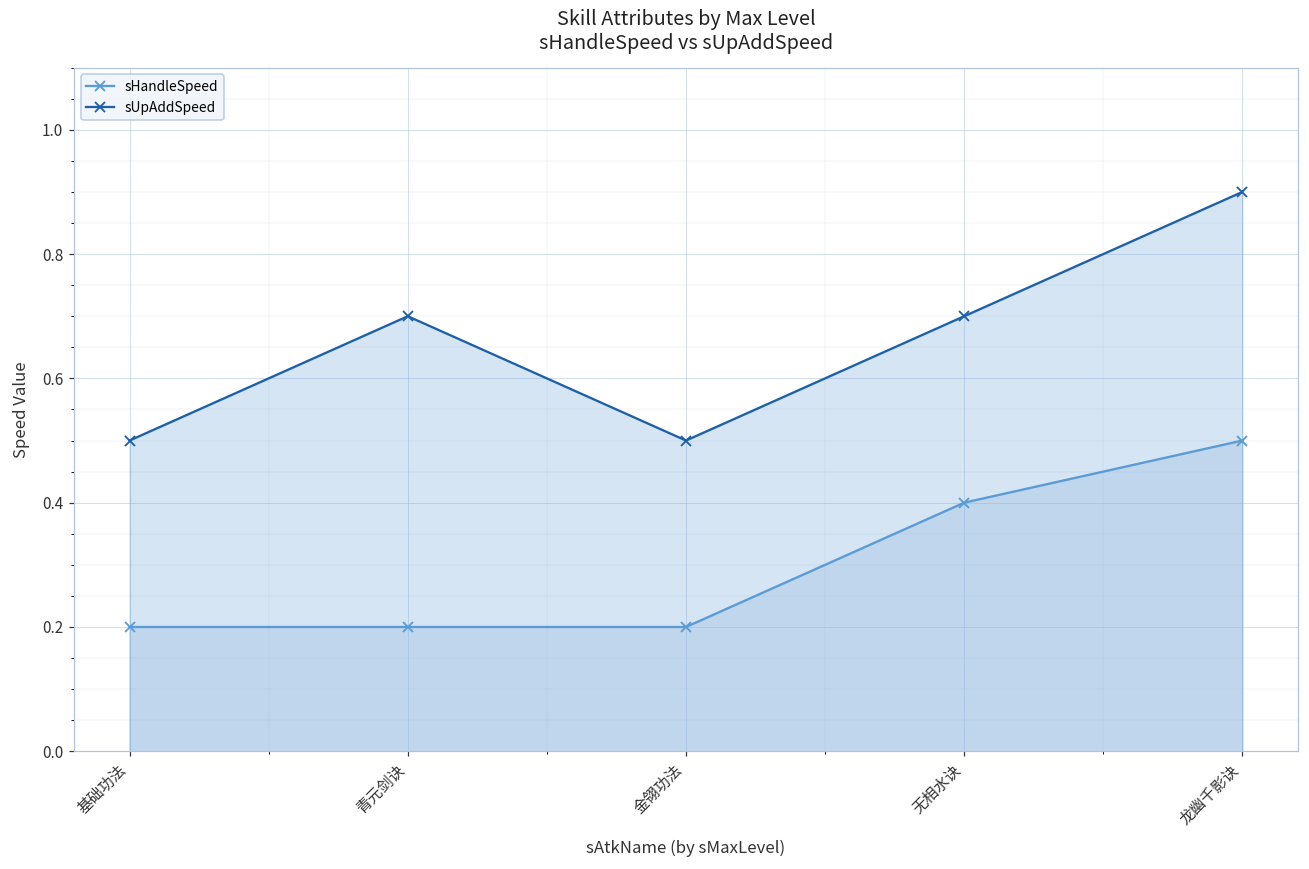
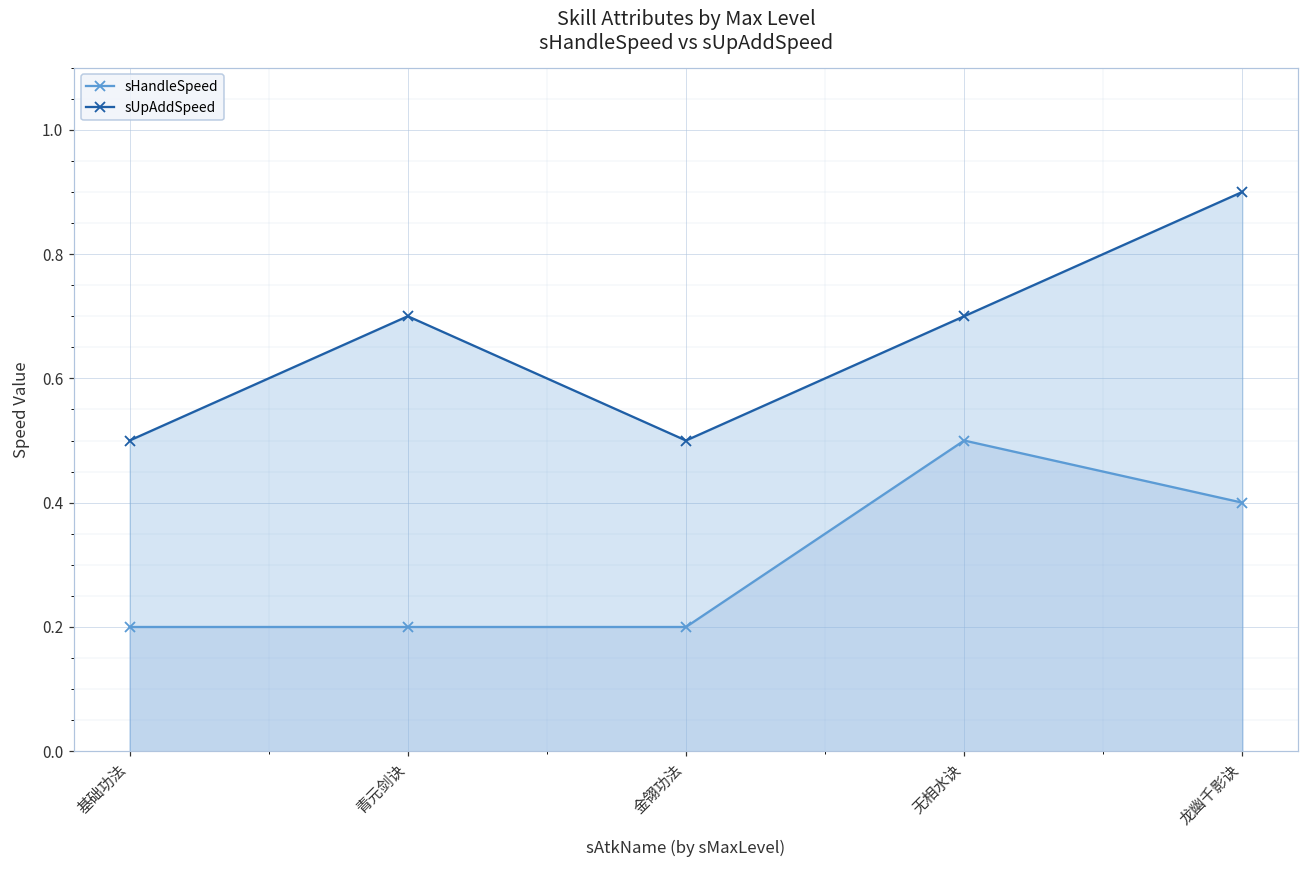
  {
    "sHandleSpeed": {
      "基础功法": 0.2,
      "青元剑诀": 0.2,
      "金翎功法": 0.2,
-     "无相水诀": 0.4,
-     "龙幽千影诀": 0.5
+     "无相水诀": 0.5,
+     "龙幽千影诀": 0.4
    },
    "sUpAddSpeed": {
      "基础功法": 0.5,
      "青元剑诀": 0.7,
      "金翎功法": 0.5,
      "无相水诀": 0.7,
      "龙幽千影诀": 0.9
    }
  }
